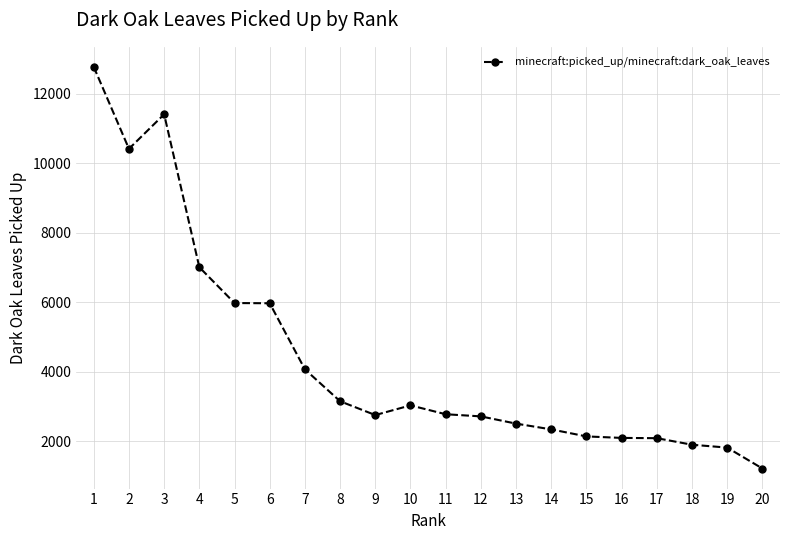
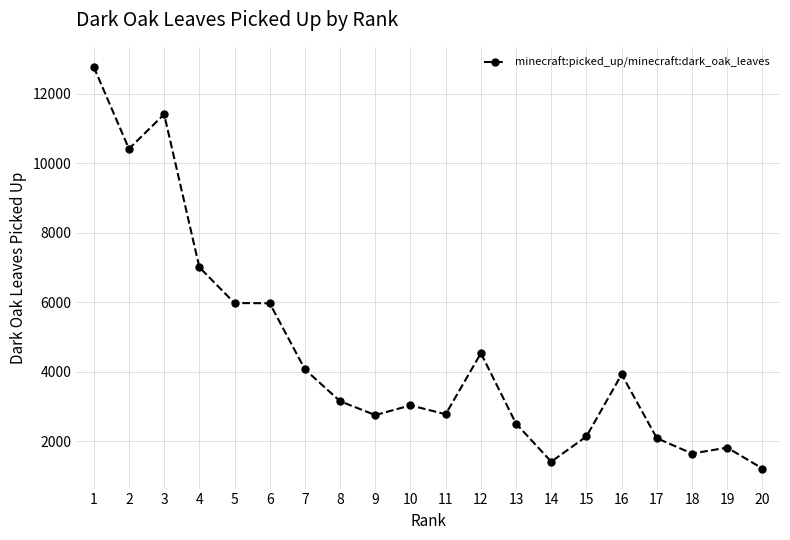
  {
    "1": 12800,
    "2": 10400,
    "3": 11400,
    "4": 7000,
    "5": 6000,
    "6": 6000,
    "7": 4100,
    "8": 3200,
    "9": 2800,
    "10": 3000,
    "11": 2800,
-   "12": 2700,
+   "12": 4500,
    "13": 2500,
-   "14": 2300,
+   "14": 1400,
    "15": 2100,
-   "16": 2100,
+   "16": 3900,
    "17": 2100,
-   "18": 1900,
+   "18": 1700,
    "19": 1800,
    "20": 1200
  }
